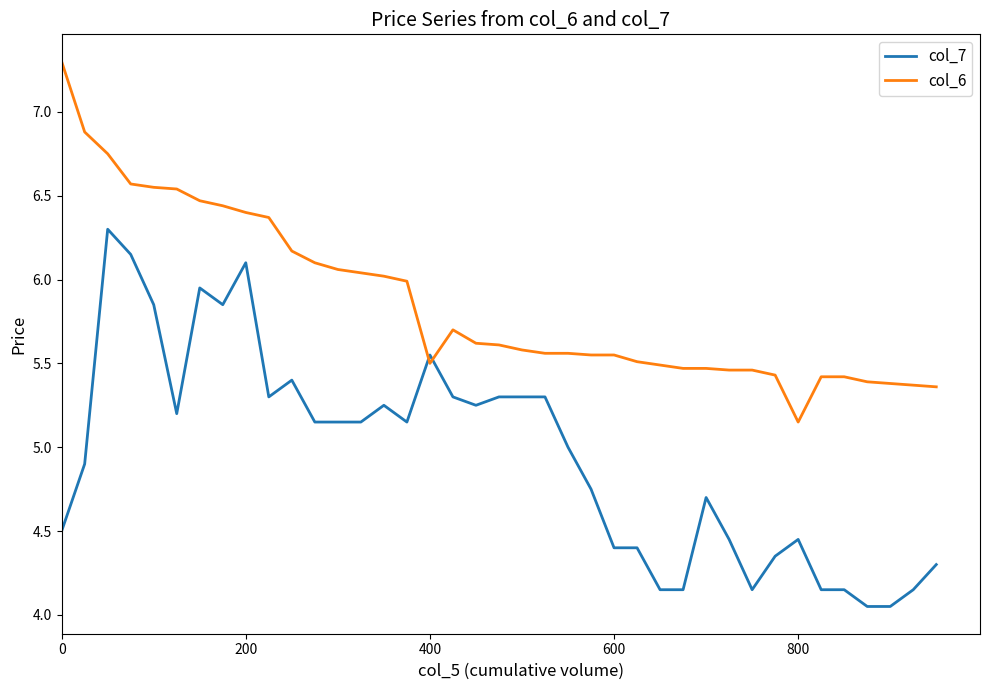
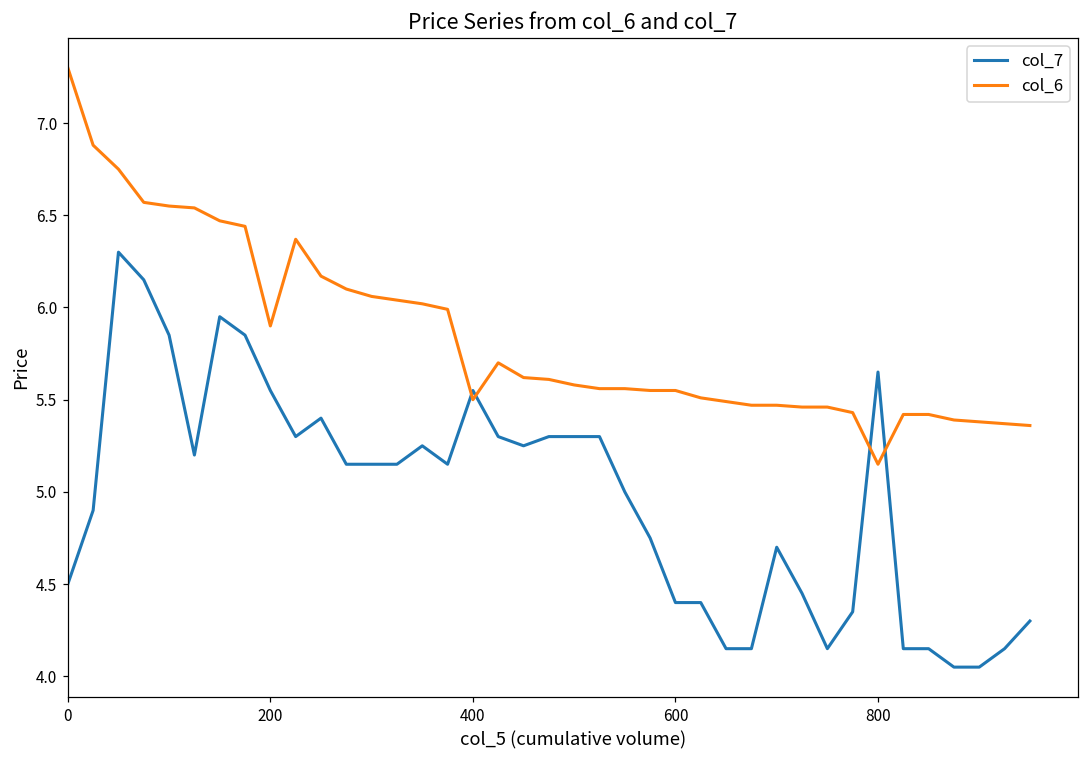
  {
    "col_7": {
      "0": 4.50,
-     "200": 6.10,
+     "200": 5.55,
      "400": 5.55,
      "600": 4.40,
-     "800": 4.45
+     "800": 5.65
    },
    "col_6": {
      "0": 7.3,
-     "200": 6.4,
+     "200": 5.9,
      "400": 5.5,
      "600": 5.55,
      "800": 5.15
    }
  }
